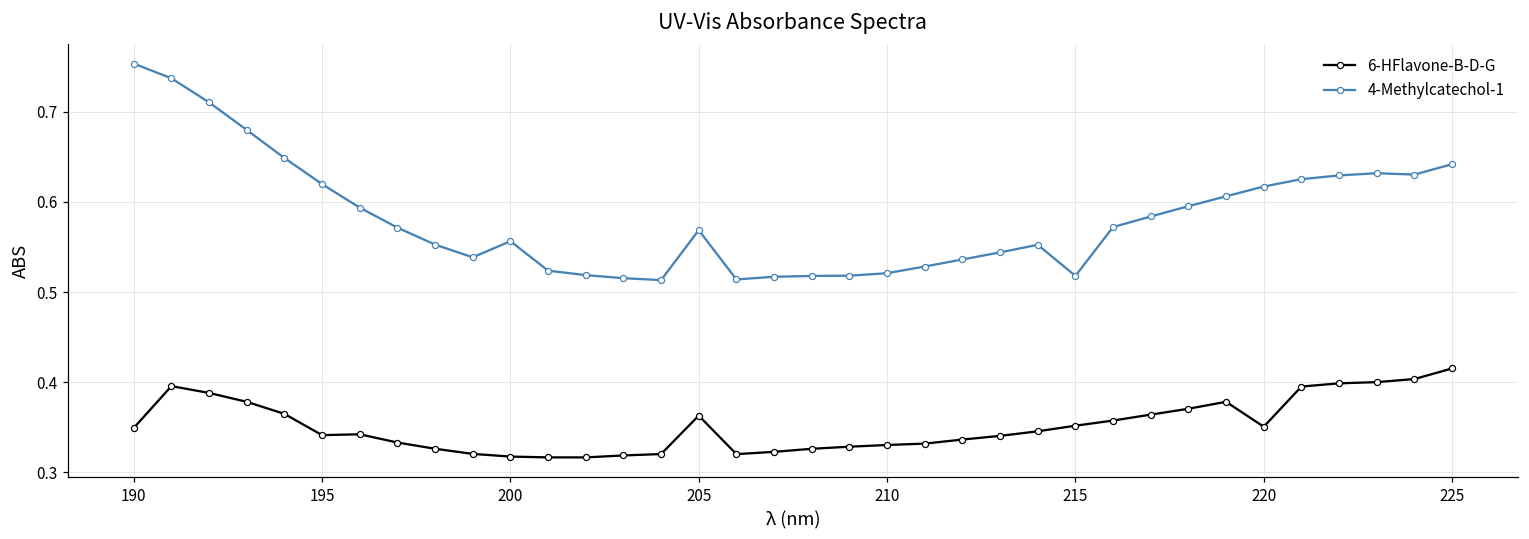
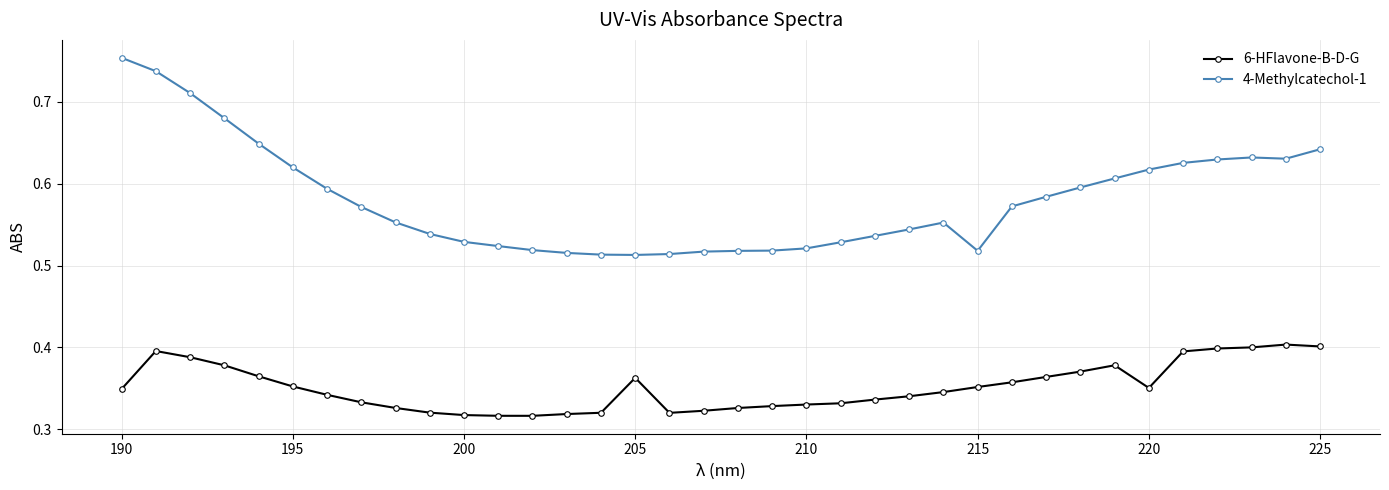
  {
    "6-HFlavone-B-D-G": {
      "190": 0.35,
-     "195": 0.34,
+     "195": 0.35,
      "200": 0.32,
      "205": 0.36,
      "210": 0.33,
      "215": 0.35,
      "220": 0.35,
-     "225": 0.42
+     "225": 0.40
    },
    "4-Methylcatechol-1": {
      "190": 0.75,
      "195": 0.62,
-     "200": 0.56,
-     "205": 0.57,
+     "200": 0.53,
+     "205": 0.51,
      "210": 0.52,
      "215": 0.52,
      "220": 0.62,
      "225": 0.64
    }
  }
